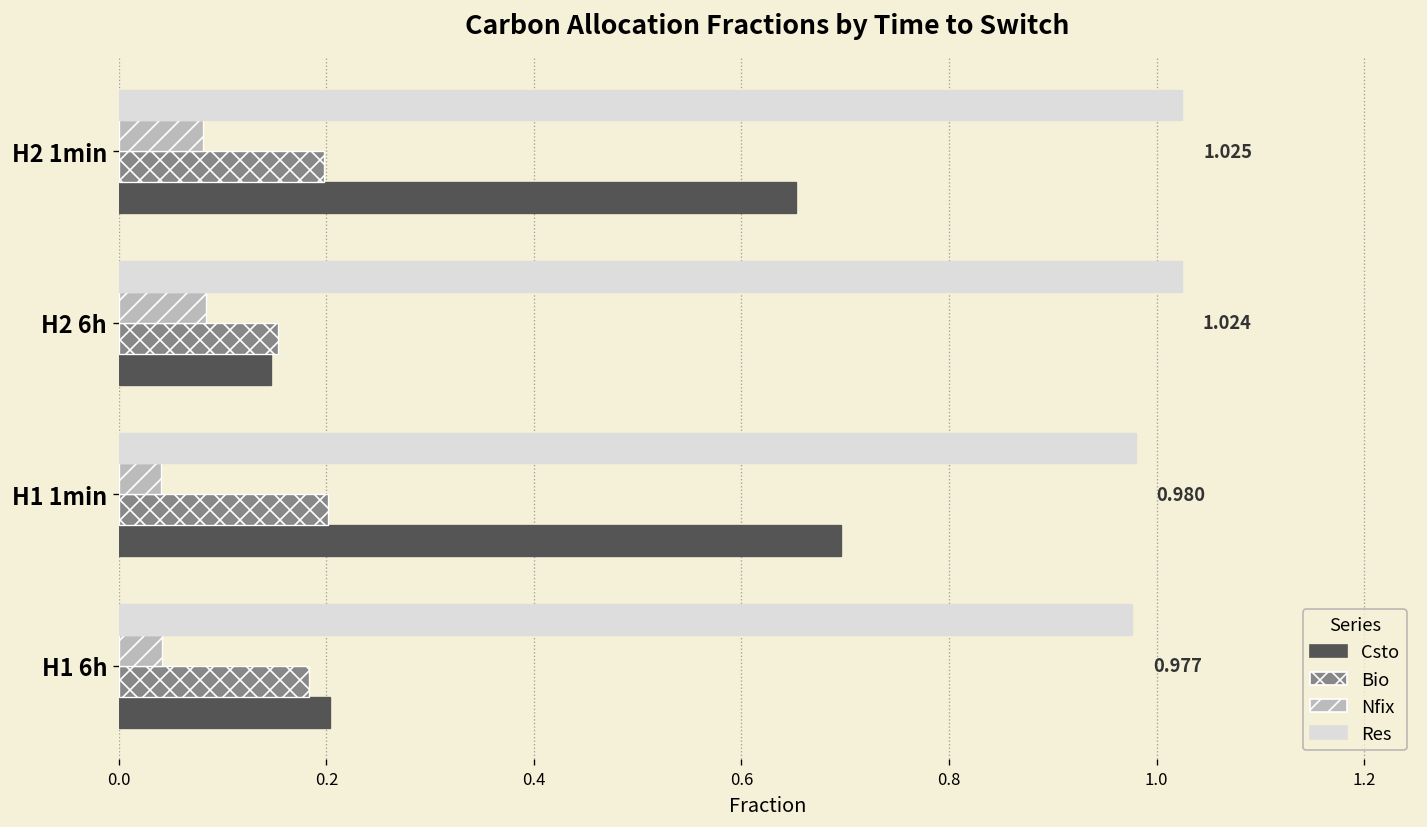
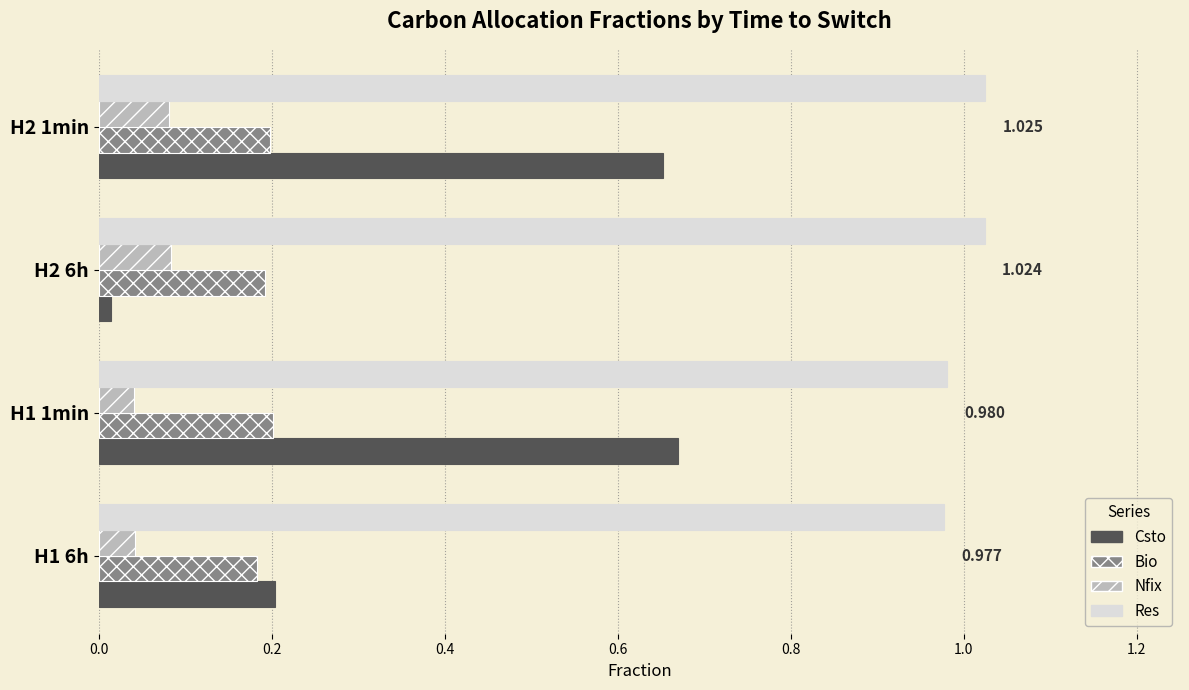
  {
    "Csto": {
      "H2 1min": 0.65,
-     "H2 6h": 0.15,
-     "H1 1min": 0.70,
+     "H2 6h": 0.01,
+     "H1 1min": 0.67,
      "H1 6h": 0.20
    },
    "Bio": {
      "H2 1min": 0.20,
-     "H2 6h": 0.15,
+     "H2 6h": 0.19,
      "H1 1min": 0.20,
      "H1 6h": 0.18
    }
  }
